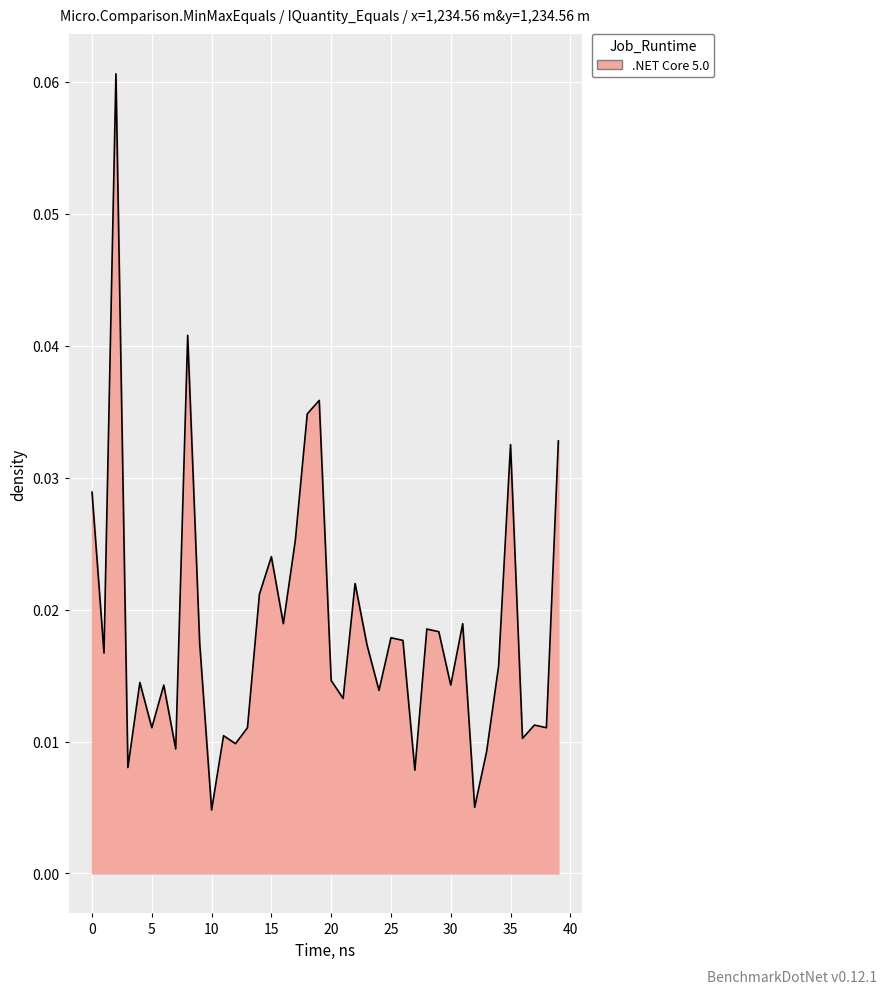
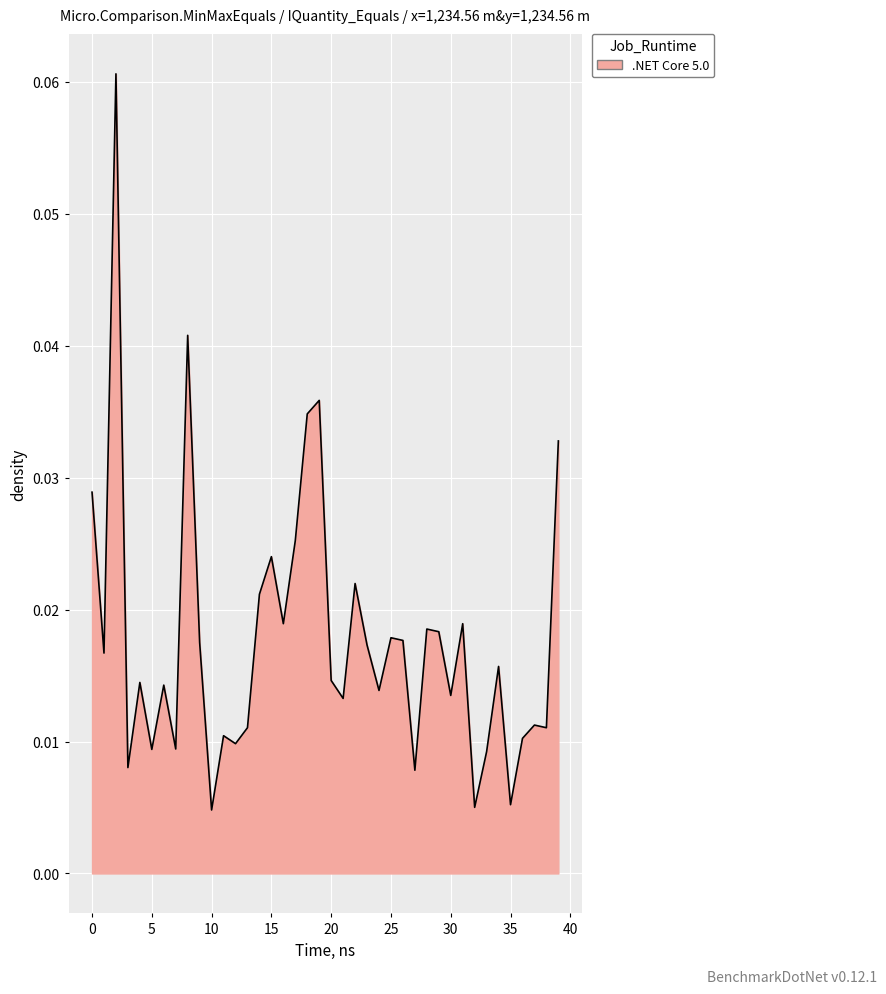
  {
    "0": 0.0289,
-   "5": 0.0110,
+   "5": 0.0094,
    "10": 0.0048,
    "15": 0.0240,
    "20": 0.0146,
    "25": 0.0179,
-   "30": 0.0143,
-   "35": 0.0325
+   "30": 0.0135,
+   "35": 0.0052
  }
